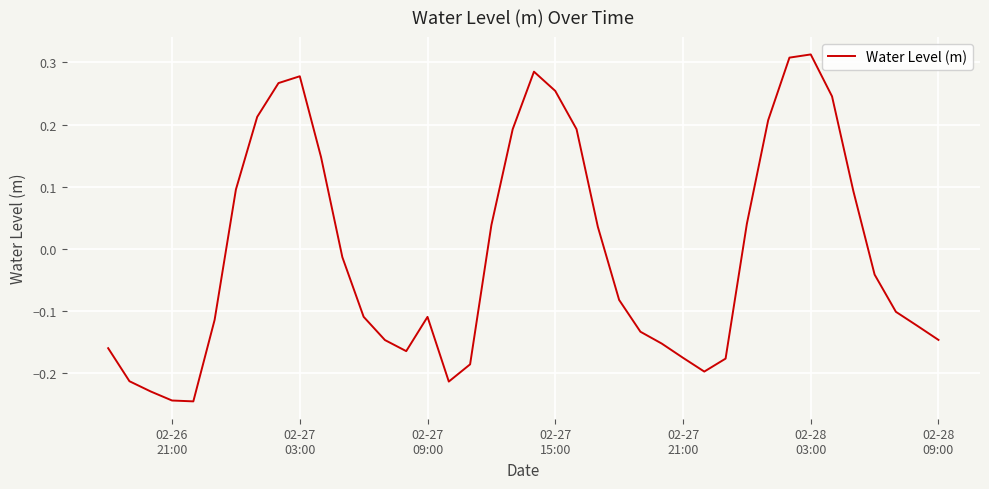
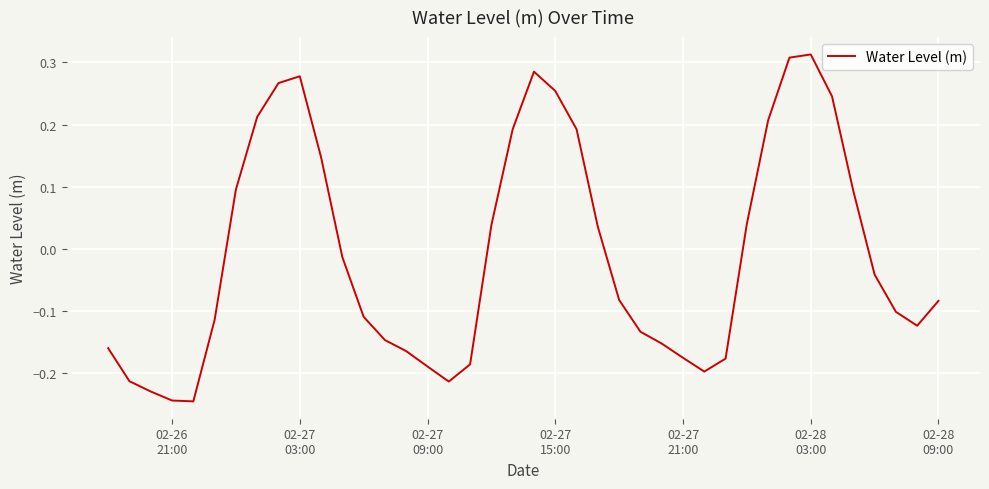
  {
    "02-26 21:00": -0.24,
    "02-27 03:00": 0.28,
-   "02-27 09:00": -0.11,
+   "02-27 09:00": -0.19,
    "02-27 15:00": 0.25,
    "02-27 21:00": -0.18,
    "02-28 03:00": 0.31,
-   "02-28 09:00": -0.15
+   "02-28 09:00": -0.08
  }
